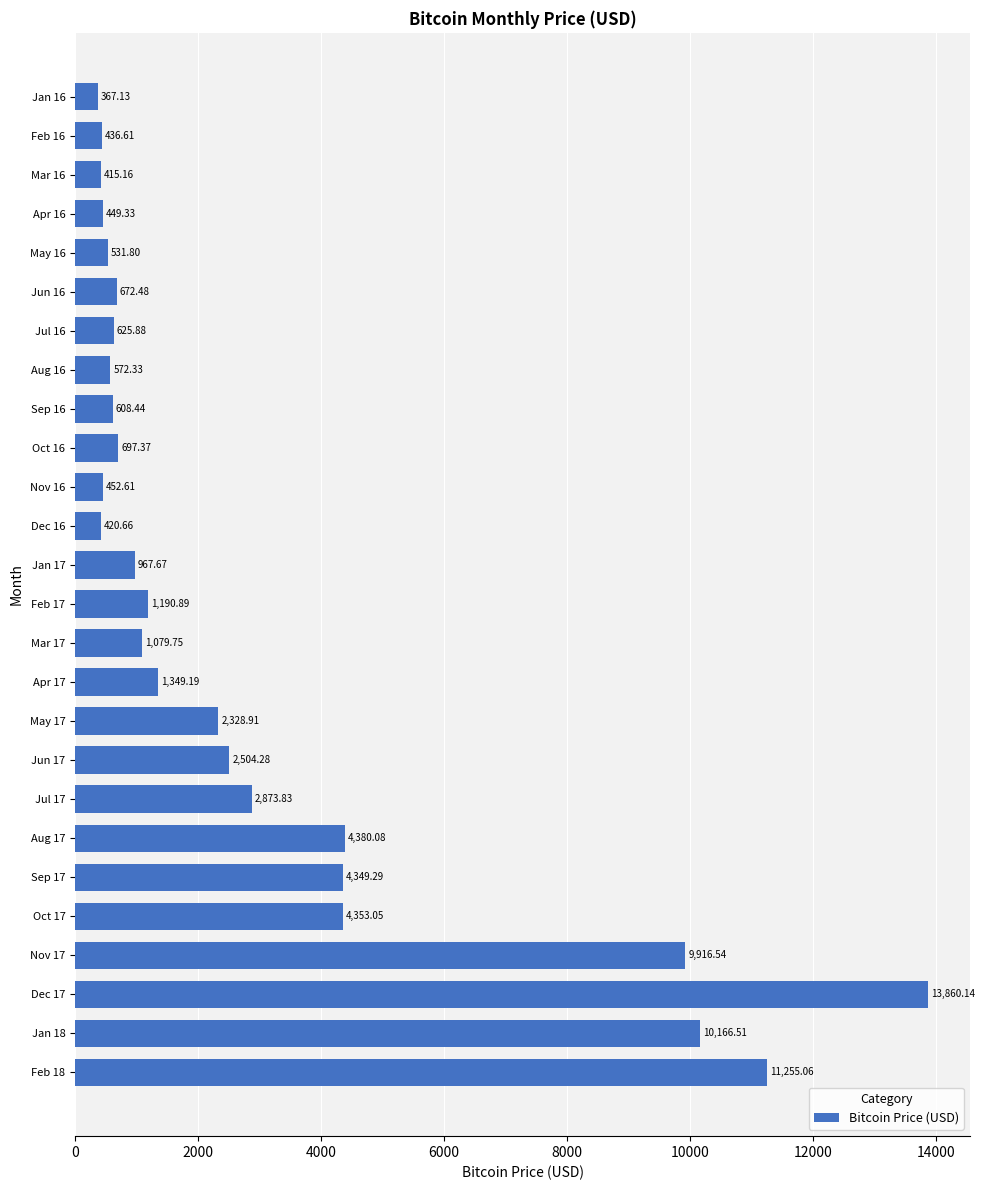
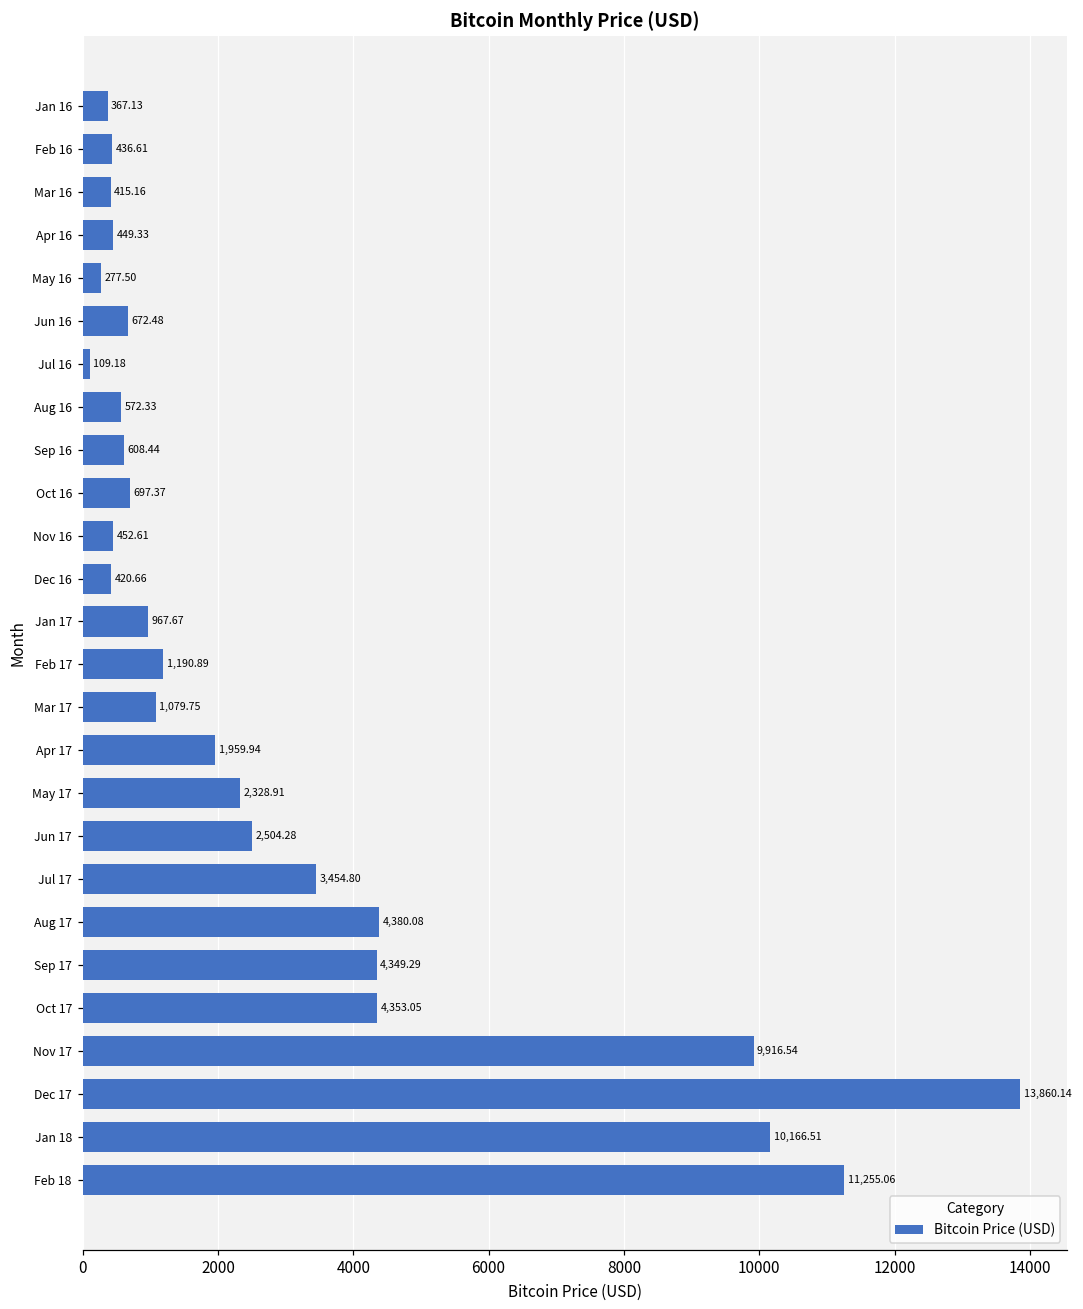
  {
    "Jan 16": "367.13",
    "Feb 16": "436.61",
    "Mar 16": "415.16",
    "Apr 16": "449.33",
-   "May 16": "531.80",
+   "May 16": "277.50",
    "Jun 16": "672.48",
-   "Jul 16": "625.88",
+   "Jul 16": "109.18",
    "Aug 16": "572.33",
    "Sep 16": "608.44",
    "Oct 16": "697.37",
    "Nov 16": "452.61",
    "Dec 16": "420.66",
    "Jan 17": "967.67",
    "Feb 17": "1,190.89",
    "Mar 17": "1,079.75",
-   "Apr 17": "1,349.19",
+   "Apr 17": "1,959.94",
    "May 17": "2,328.91",
    "Jun 17": "2,504.28",
-   "Jul 17": "2,873.83",
+   "Jul 17": "3,454.80",
    "Aug 17": "4,380.08",
    "Sep 17": "4,349.29",
    "Oct 17": "4,353.05",
    "Nov 17": "9,916.54",
    "Dec 17": "13,860.14",
    "Jan 18": "10,166.51",
    "Feb 18": "11,255.06"
  }
